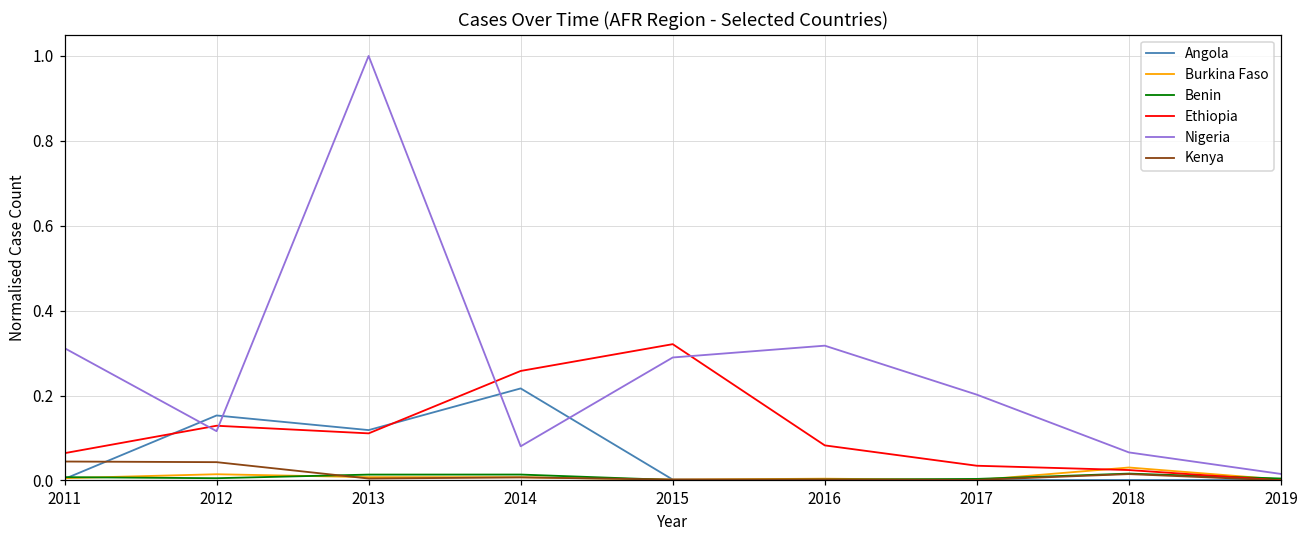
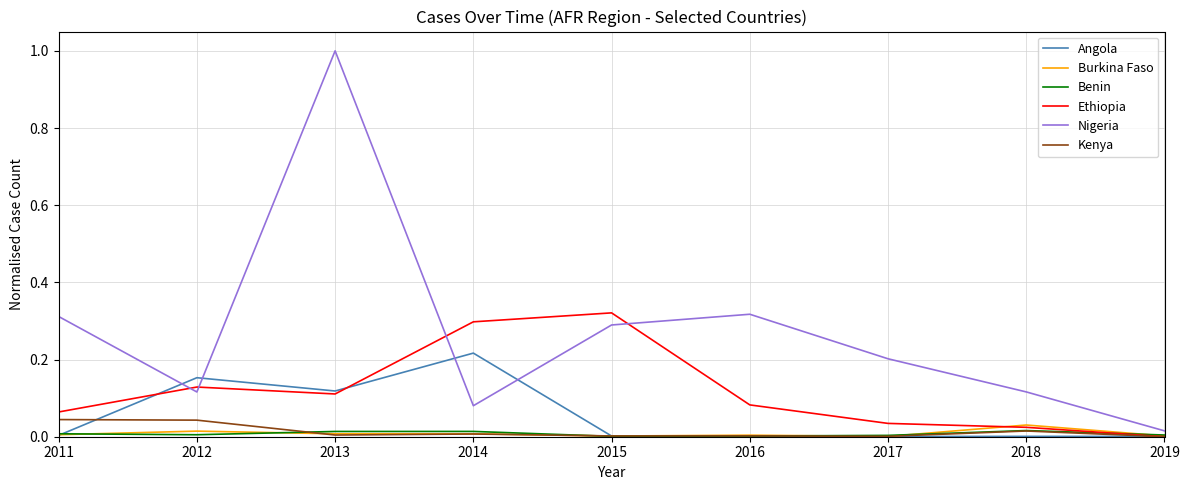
  {
    "Angola": {
      "2012": 0.15,
      "2013": 0.12,
      "2014": 0.22,
      "2018": 0.00
    },
    "Burkina Faso": {
      "2012": 0.01
    },
    "Benin": {
      "2012": 0.01
    },
    "Ethiopia": {
      "2011": 0.06,
      "2012": 0.13,
      "2013": 0.11,
-     "2014": 0.26,
+     "2014": 0.30,
      "2015": 0.32,
      "2016": 0.08,
      "2017": 0.03
    },
    "Nigeria": {
      "2011": 0.31,
      "2012": 0.12,
      "2013": 1.00,
      "2014": 0.08,
      "2015": 0.29,
      "2016": 0.32,
      "2017": 0.20,
-     "2018": 0.07,
+     "2018": 0.12,
      "2019": 0.02
    },
    "Kenya": {
      "2011": 0.04,
      "2012": 0.04
    }
  }
